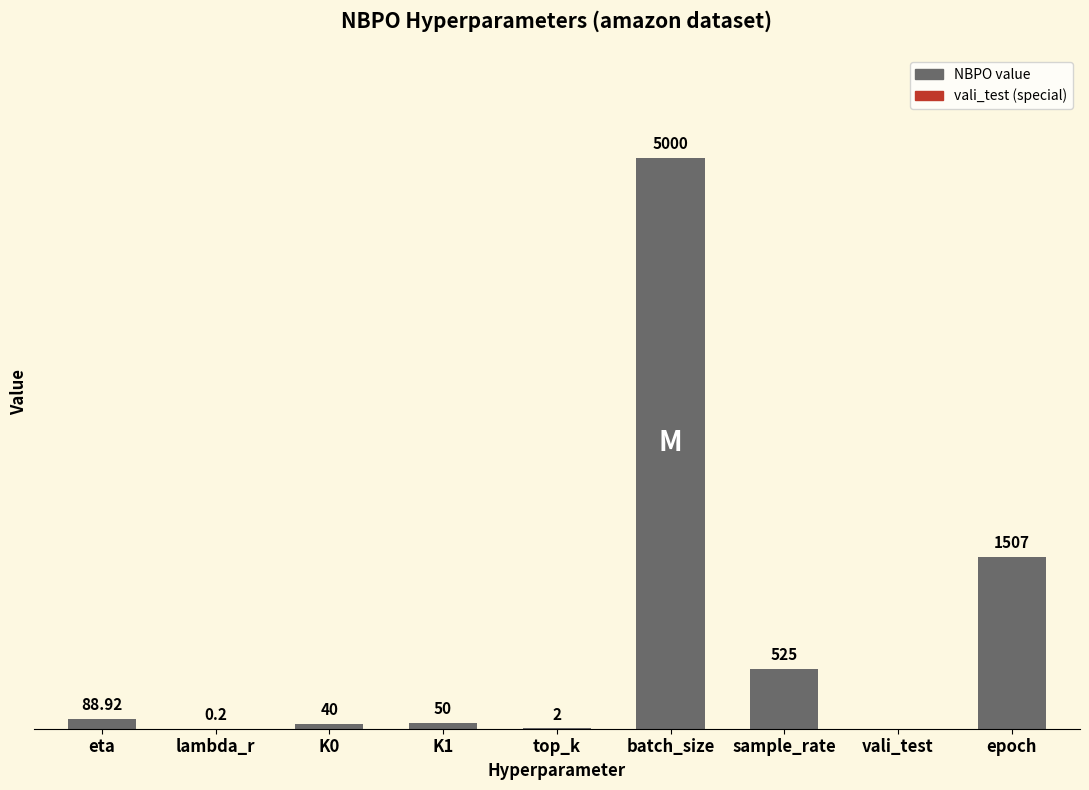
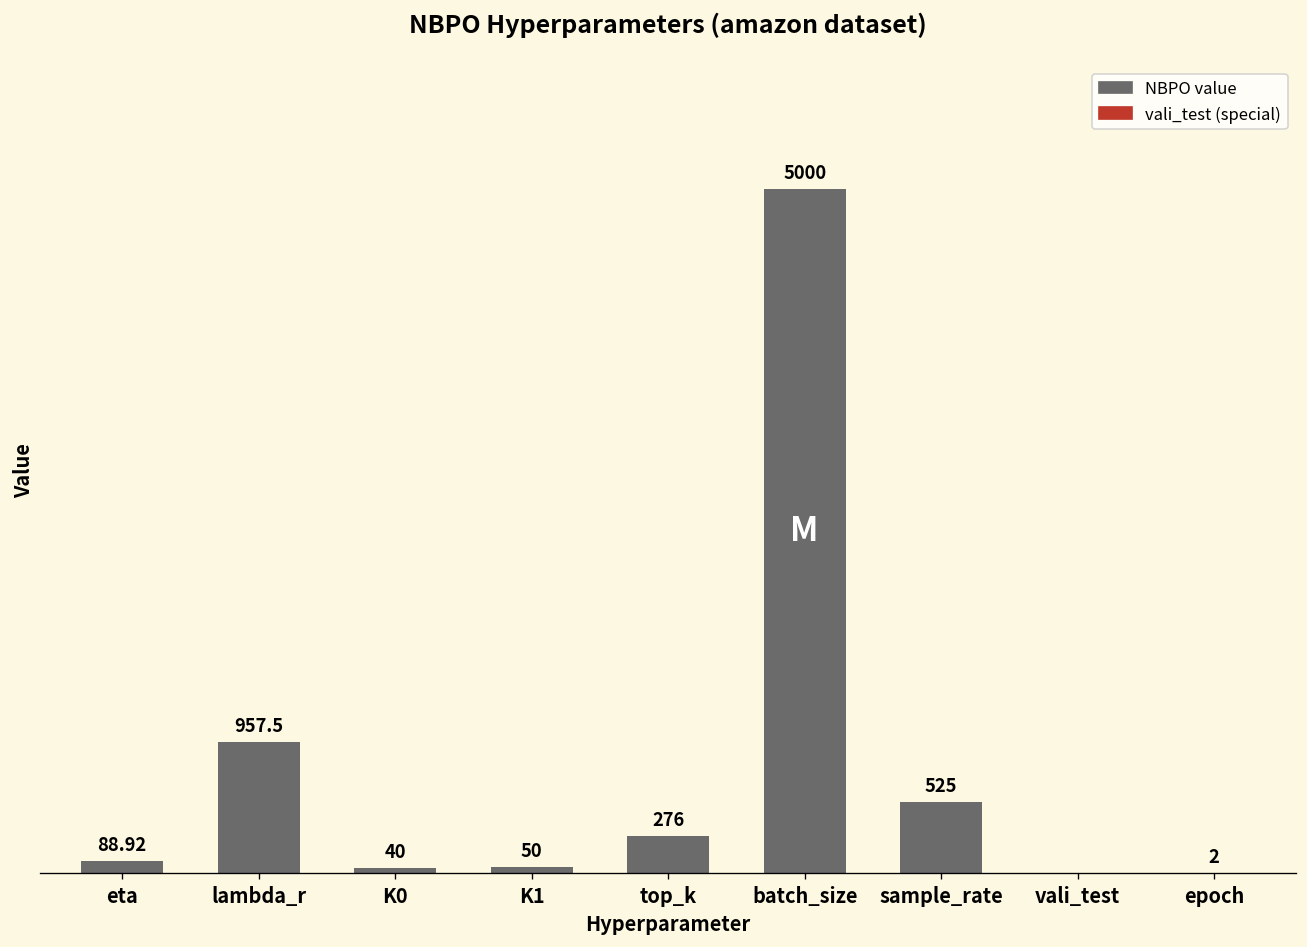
  {
    "eta": 88.92,
-   "lambda_r": 0.2,
+   "lambda_r": 957.5,
    "K0": 40,
    "K1": 50,
-   "top_k": 2,
+   "top_k": 276,
    "batch_size": 5000,
    "sample_rate": 525,
-   "epoch": 1507
+   "epoch": 2
  }
